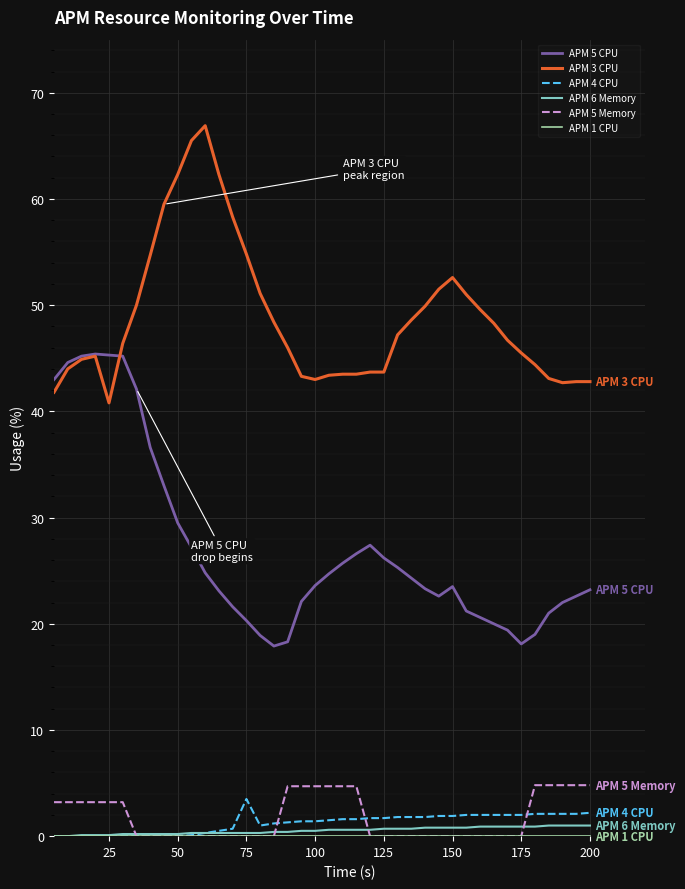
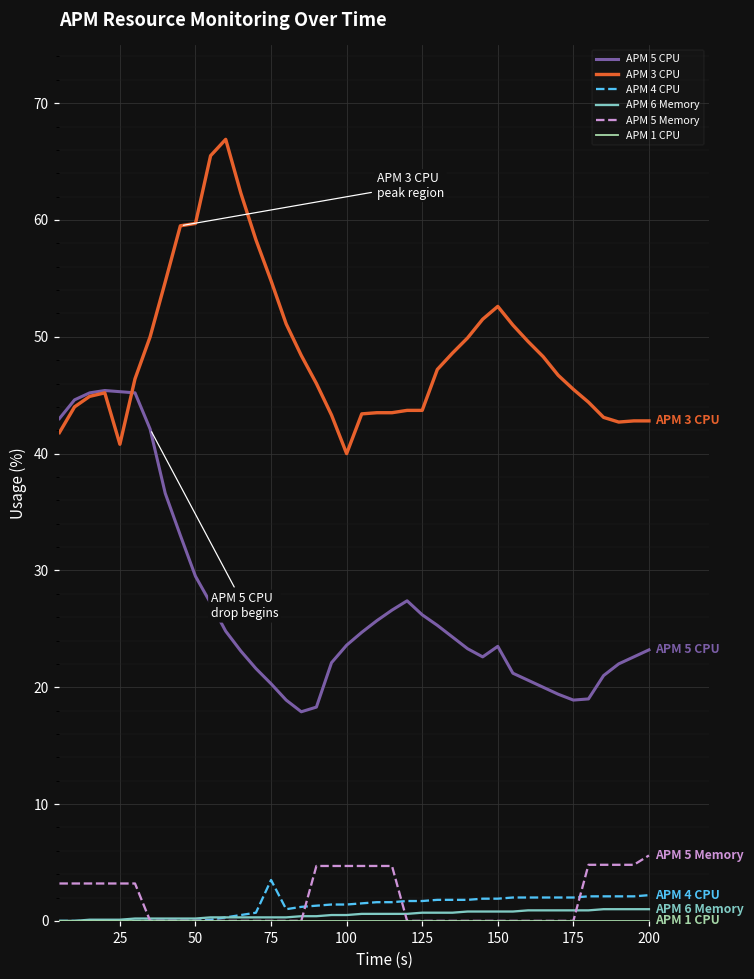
  {
    "APM 5 CPU": {
      "25": 45.3,
      "75": 20.3,
      "100": 23.6,
      "125": 26.2,
      "150": 23.5,
-     "175": 18.1
+     "175": 18.9
    },
    "APM 3 CPU": {
      "25": 40.8,
-     "50": 62.3,
+     "50": 59.7,
      "75": 54.8,
-     "100": 43,
+     "100": 40,
      "125": 43.7,
      "150": 52.6,
      "175": 45.5
    },
    "APM 4 CPU": {
      "75": 3.5,
      "100": 1.4,
      "125": 1.7,
      "150": 1.9,
      "175": 2.0
    },
    "APM 5 Memory": {
      "25": 3.2,
      "100": 4.7,
-     "200": 4.8
+     "200": 5.6
    }
  }
